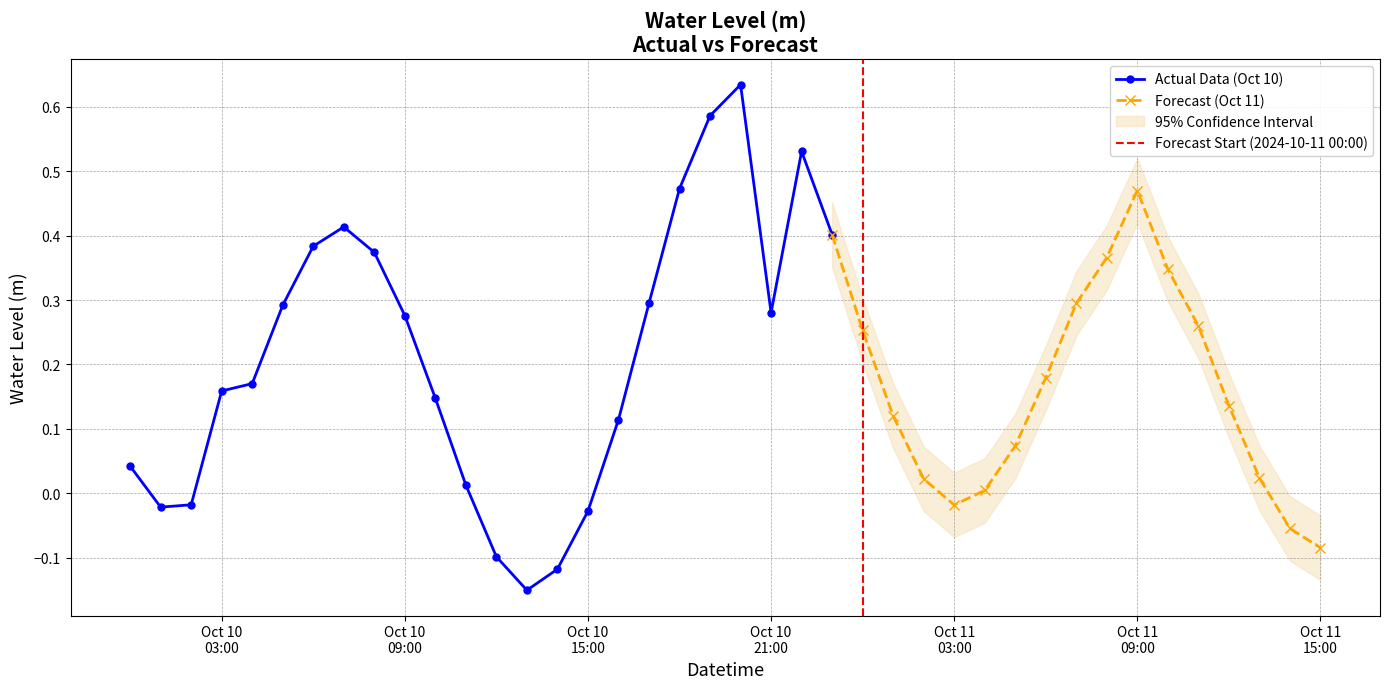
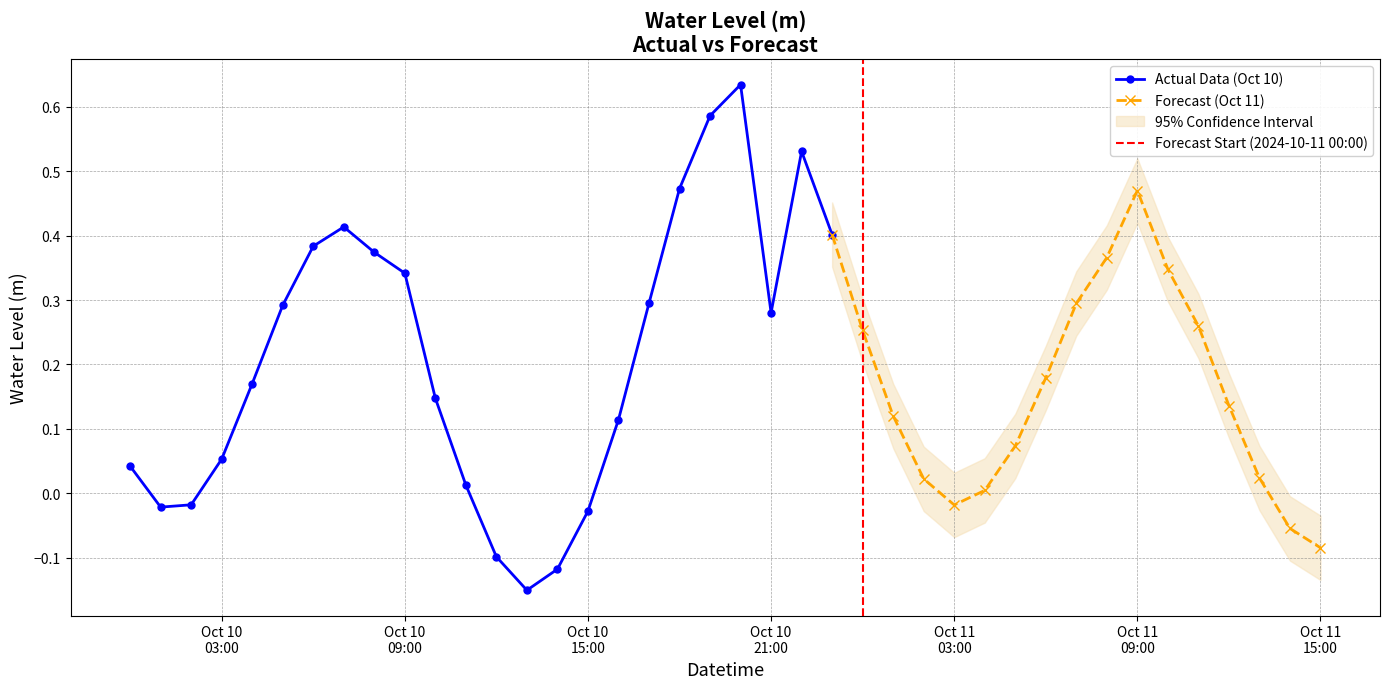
  {
    "Actual Data (Oct 10)": {
-     "Oct 10 03:00": 0.16,
-     "Oct 10 09:00": 0.28,
+     "Oct 10 03:00": 0.05,
+     "Oct 10 09:00": 0.34,
      "Oct 10 15:00": -0.03,
      "Oct 10 21:00": 0.28
    },
    "Forecast (Oct 11)": {
      "Oct 11 03:00": -0.02,
      "Oct 11 09:00": 0.47,
      "Oct 11 15:00": -0.08
    }
  }
